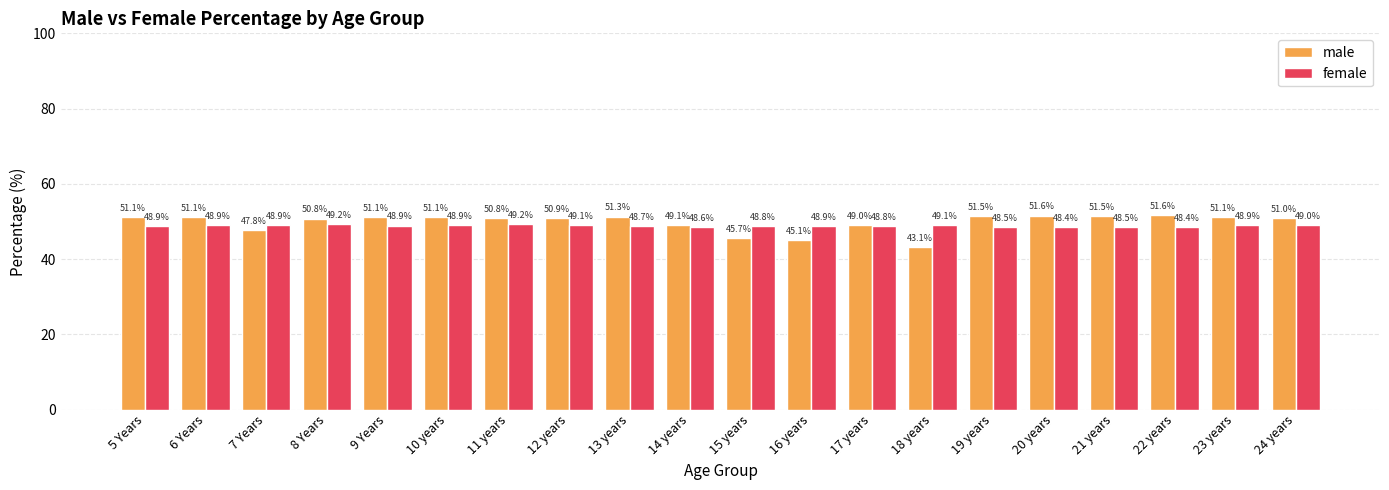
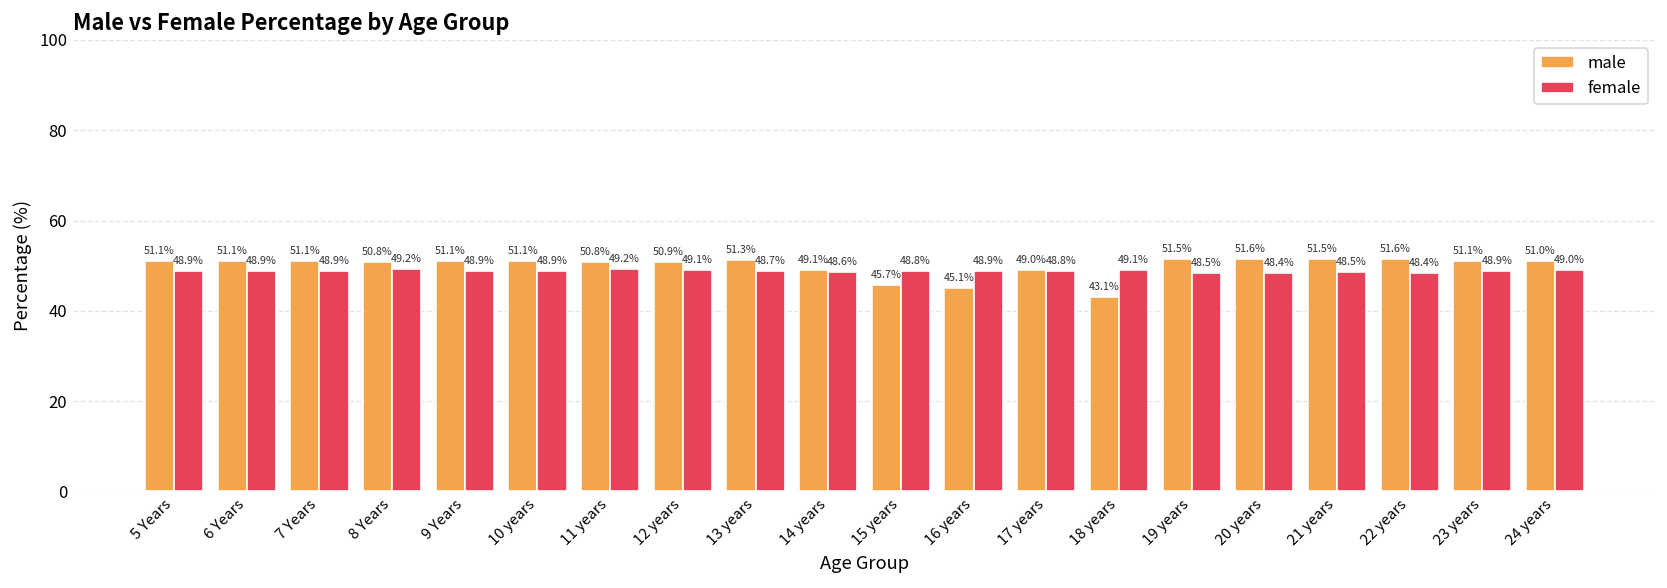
  {
    "male": {
      "5 Years": "51.1%",
      "6 Years": "51.1%",
-     "7 Years": "47.8%",
+     "7 Years": "51.1%",
      "8 Years": "50.8%",
      "9 Years": "51.1%",
      "10 years": "51.1%",
      "11 years": "50.8%",
      "12 years": "50.9%",
      "13 years": "51.3%",
      "14 years": "49.1%",
      "15 years": "45.7%",
      "16 years": "45.1%",
      "17 years": "49.0%",
      "18 years": "43.1%",
      "19 years": "51.5%",
      "20 years": "51.6%",
      "21 years": "51.5%",
      "22 years": "51.6%",
      "23 years": "51.1%",
      "24 years": "51.0%"
    },
    "female": {
      "5 Years": "48.9%",
      "6 Years": "48.9%",
      "7 Years": "48.9%",
      "8 Years": "49.2%",
      "9 Years": "48.9%",
      "10 years": "48.9%",
      "11 years": "49.2%",
      "12 years": "49.1%",
      "13 years": "48.7%",
      "14 years": "48.6%",
      "15 years": "48.8%",
      "16 years": "48.9%",
      "17 years": "48.8%",
      "18 years": "49.1%",
      "19 years": "48.5%",
      "20 years": "48.4%",
      "21 years": "48.5%",
      "22 years": "48.4%",
      "23 years": "48.9%",
      "24 years": "49.0%"
    }
  }
